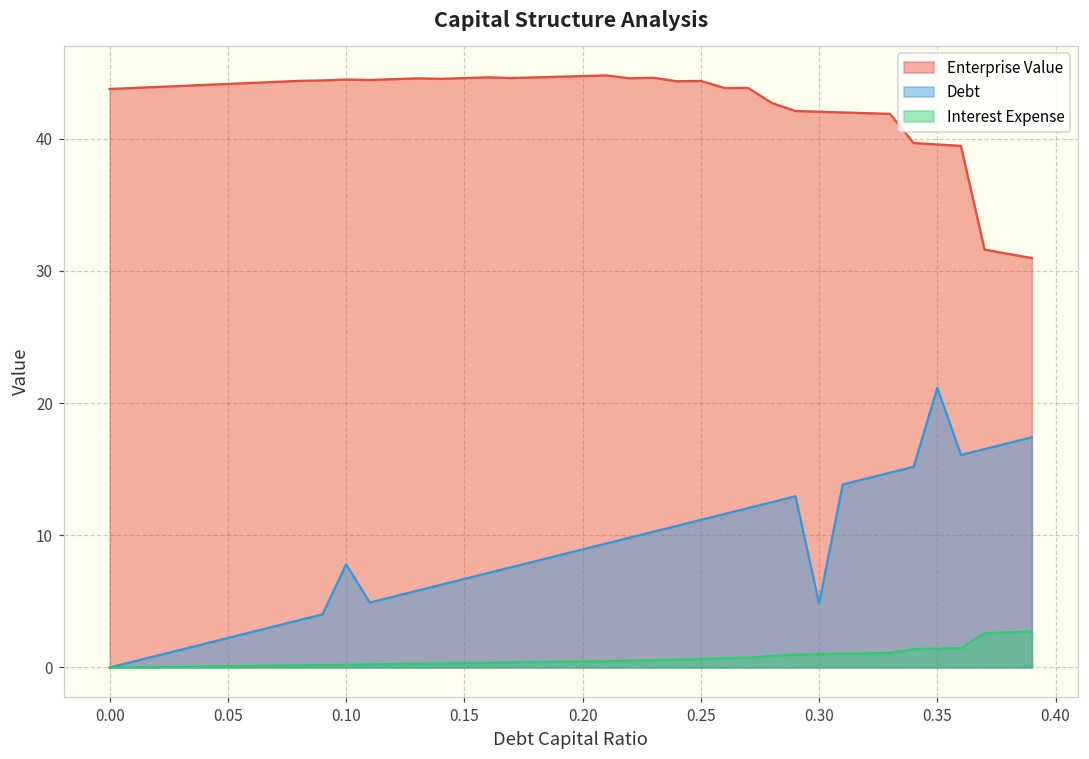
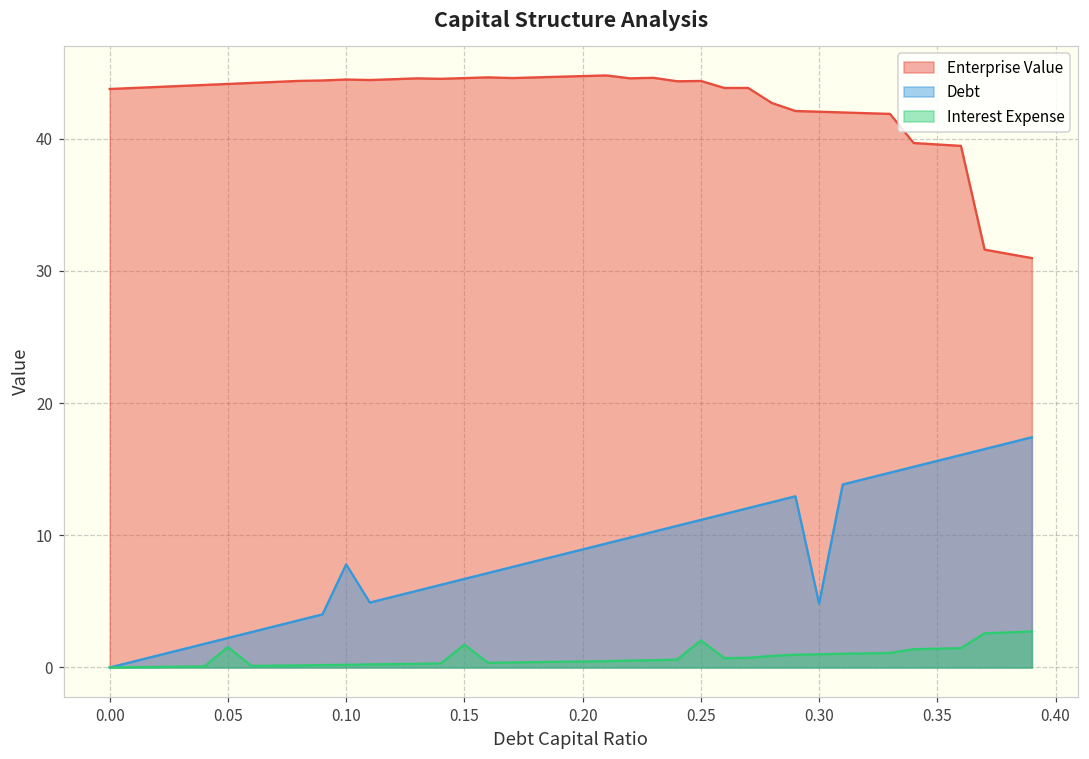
  {
    "Enterprise Value": {
      "0.00": 43.8,
      "0.05": 44.1,
      "0.10": 44.5,
      "0.15": 44.6,
      "0.20": 44.7,
      "0.25": 44.4,
      "0.30": 42.0,
      "0.35": 39.6
    },
    "Debt": {
      "0.05": 2.2,
      "0.10": 7.8,
      "0.15": 6.7,
      "0.20": 8.9,
      "0.25": 11.2,
      "0.30": 4.8,
-     "0.35": 21.1
+     "0.35": 15.6
    },
    "Interest Expense": {
-     "0.05": 0.1,
+     "0.05": 1.5,
      "0.10": 0.2,
-     "0.15": 0.3,
+     "0.15": 1.7,
      "0.20": 0.5,
-     "0.25": 0.6,
+     "0.25": 2.0,
      "0.30": 1.0,
      "0.35": 1.4
    }
  }
